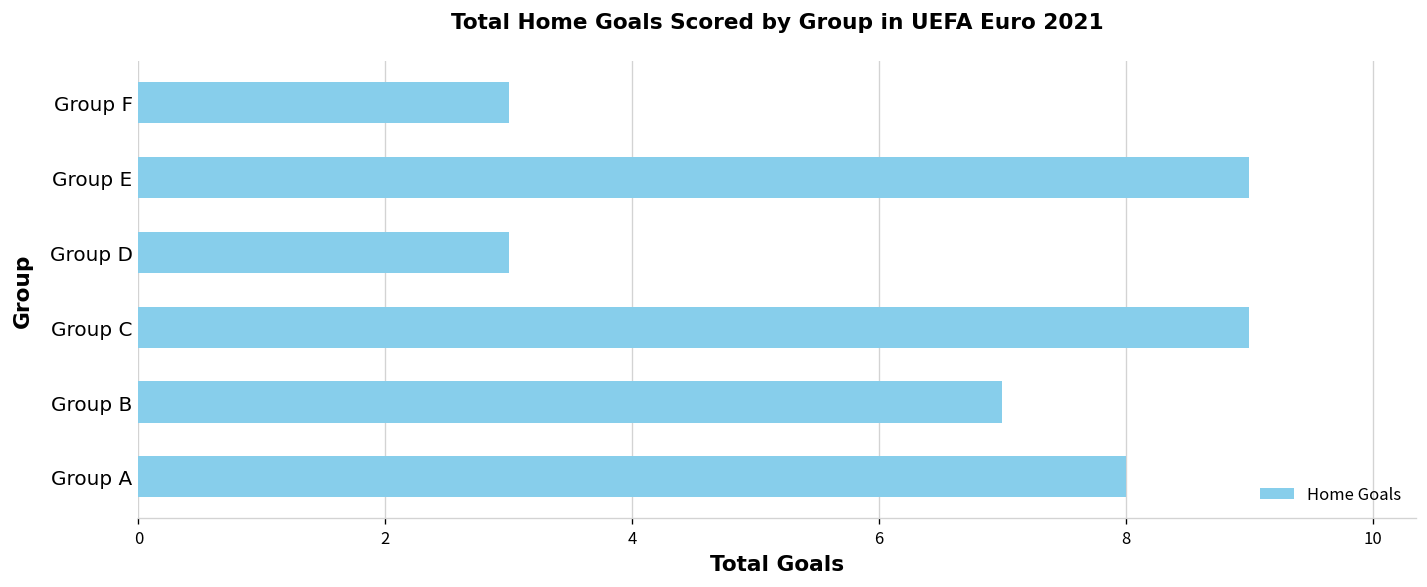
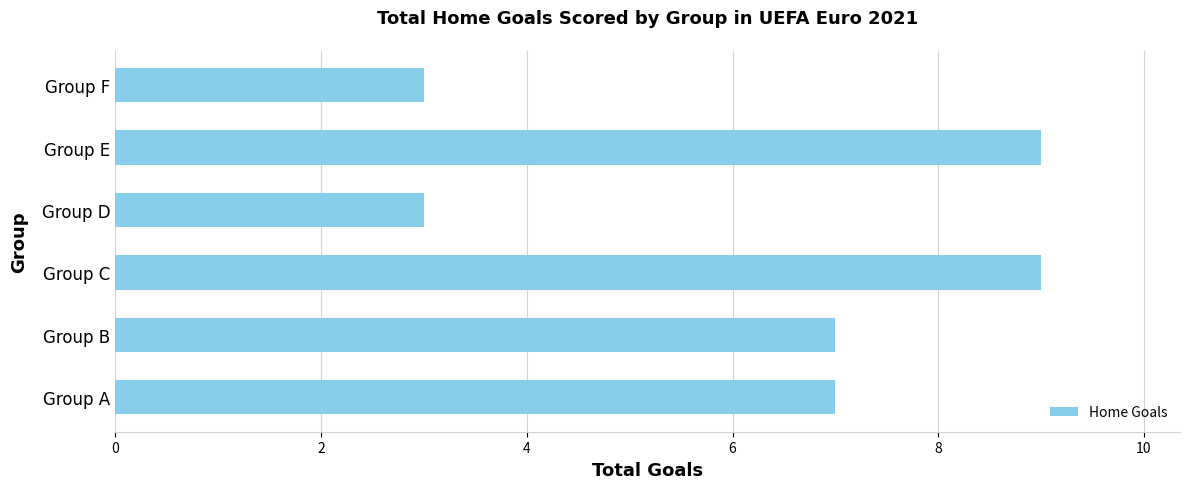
  {
    "Group F": 3,
    "Group E": 9,
    "Group D": 3,
    "Group C": 9,
    "Group B": 7,
-   "Group A": 8
+   "Group A": 7
  }
